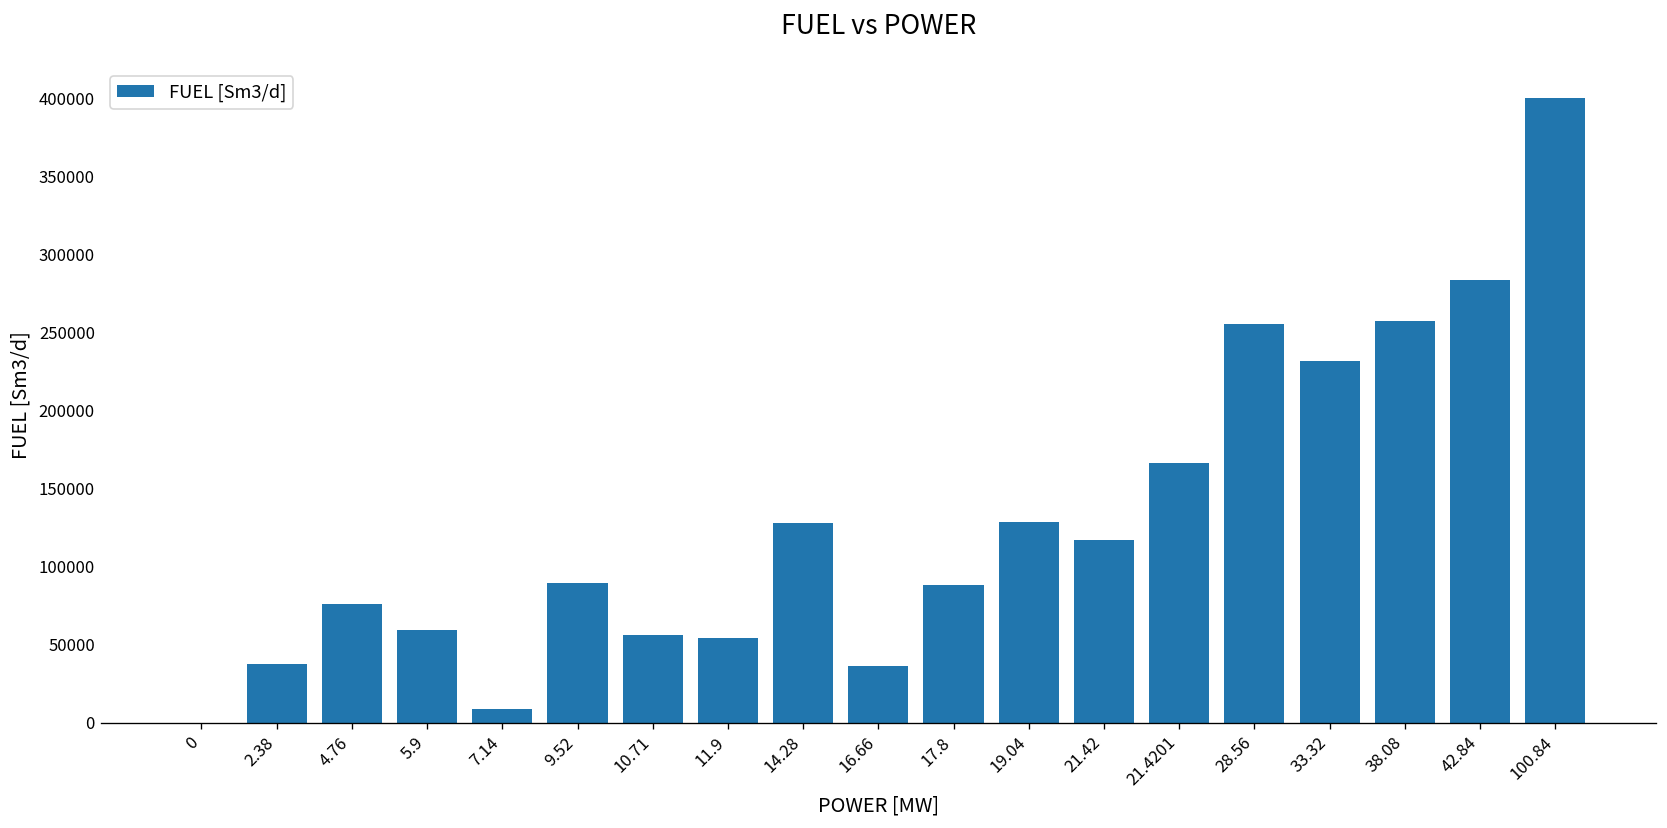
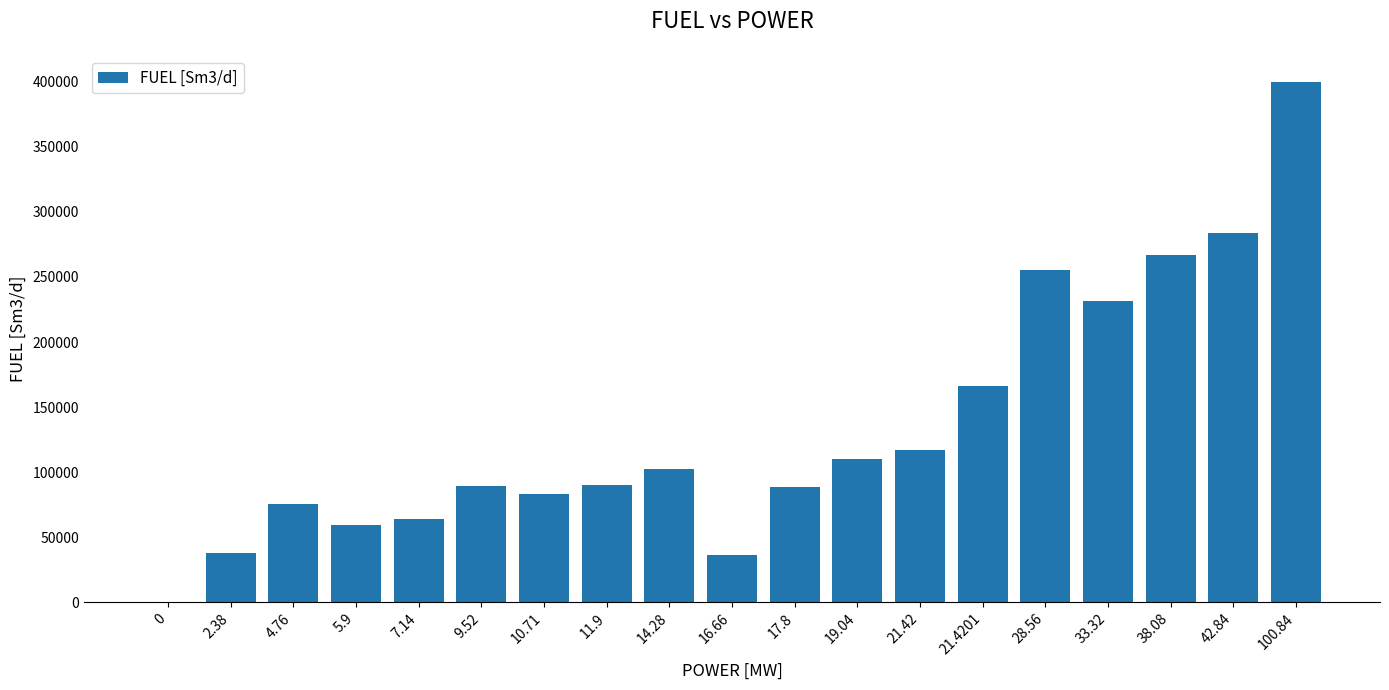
  {
    "0": 0,
    "2.38": 38000,
    "4.76": 76000,
    "5.9": 59000,
-   "7.14": 9000,
+   "7.14": 64000,
    "9.52": 90000,
-   "10.71": 56000,
-   "11.9": 54000,
-   "14.28": 128000,
+   "10.71": 83000,
+   "11.9": 90000,
+   "14.28": 103000,
    "16.66": 37000,
    "17.8": 88000,
-   "19.04": 129000,
+   "19.04": 110000,
    "21.42": 117000,
    "21.4201": 167000,
    "28.56": 255000,
    "33.32": 232000,
-   "38.08": 258000,
+   "38.08": 267000,
    "42.84": 284000,
    "100.84": 400000
  }
